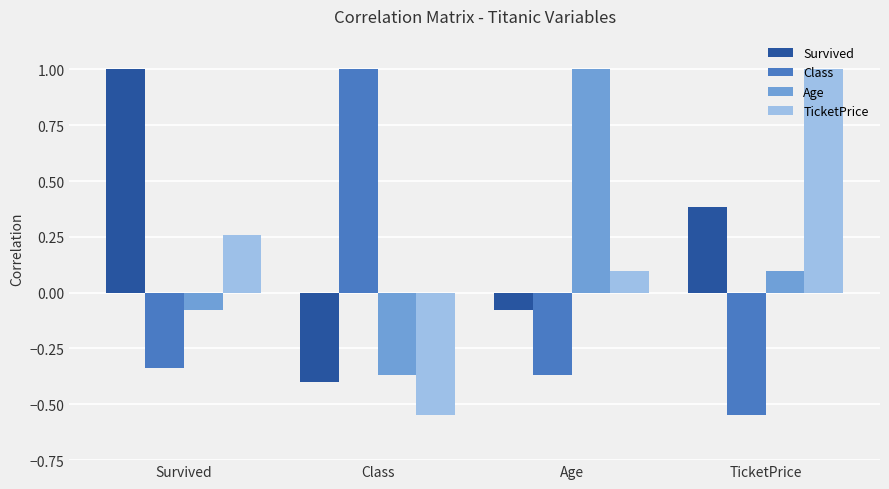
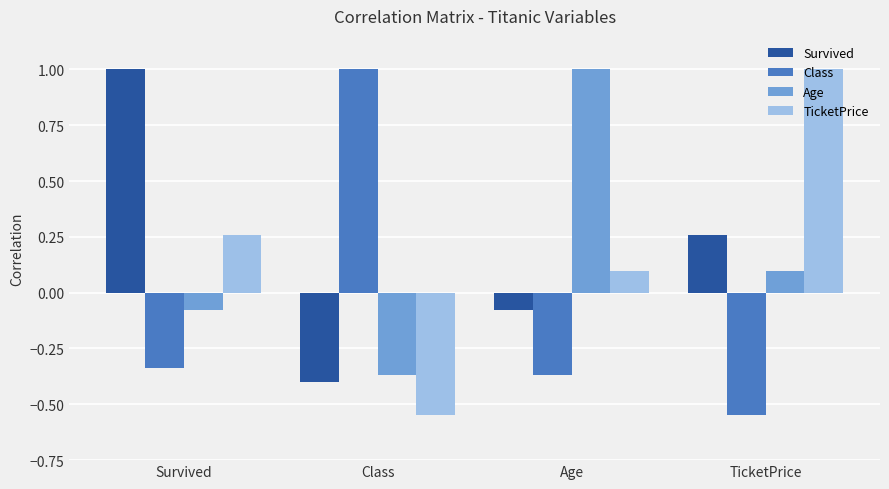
  {
    "Survived": {
      "Survived": 1.00,
      "Class": -0.40,
      "Age": -0.08,
-     "TicketPrice": 0.39
+     "TicketPrice": 0.26
    }
  }
